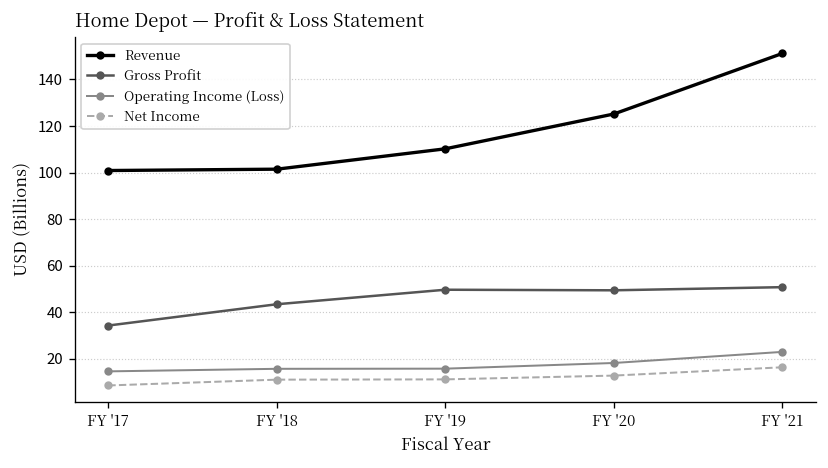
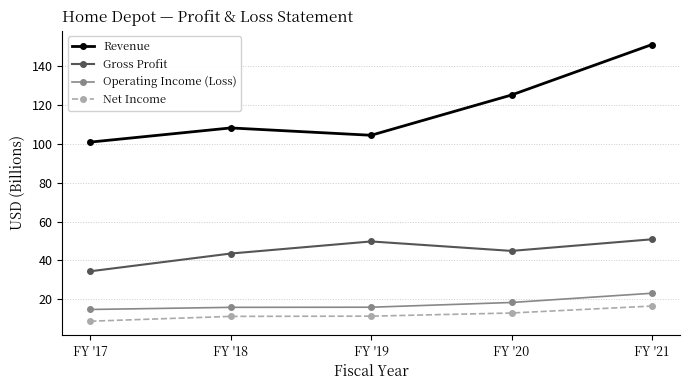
  {
    "Revenue": {
      "FY '17": 101,
-     "FY '18": 101,
-     "FY '19": 110,
+     "FY '18": 108,
+     "FY '19": 104,
      "FY '20": 125,
      "FY '21": 151
    },
    "Gross Profit": {
      "FY '17": 34,
      "FY '18": 43,
      "FY '19": 50,
-     "FY '20": 49,
+     "FY '20": 45,
      "FY '21": 51
    }
  }
